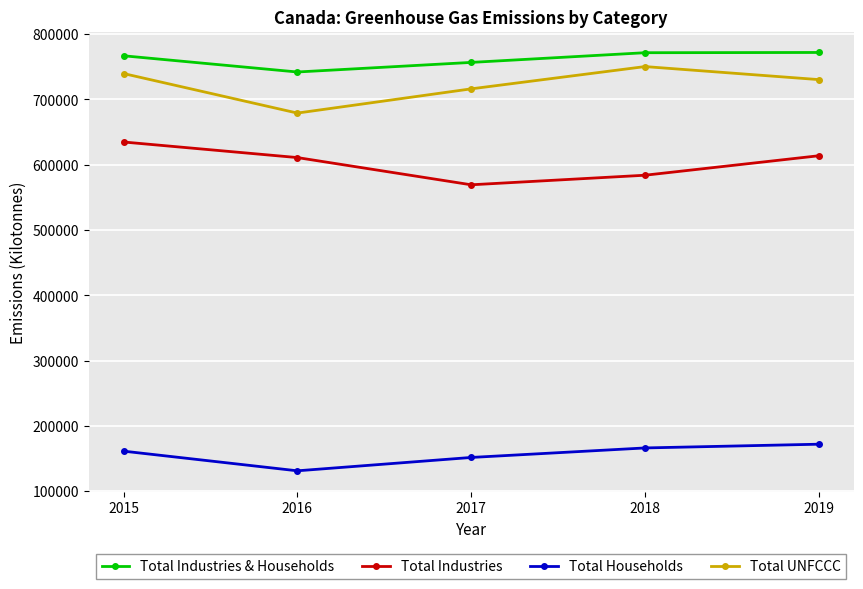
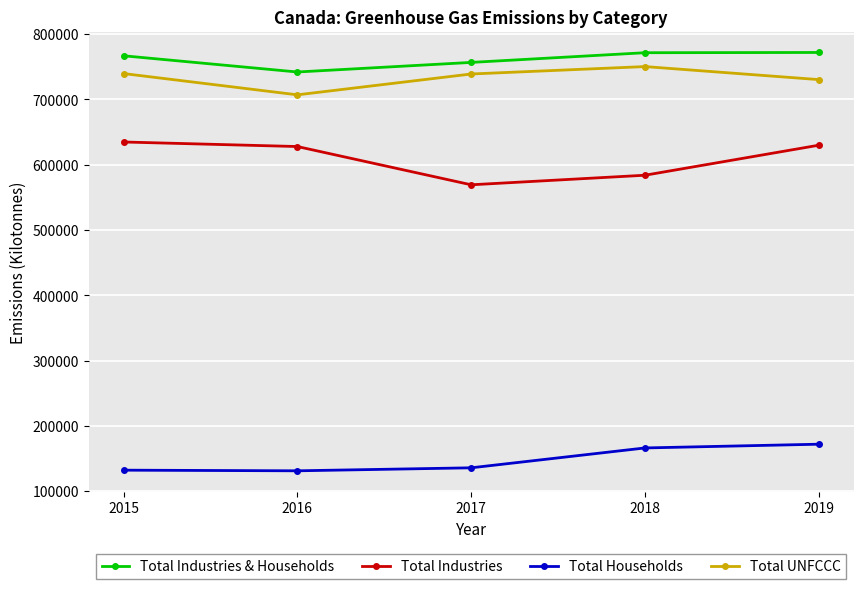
  {
    "Total Industries & Households": {
      "2015": 770000,
      "2016": 740000,
      "2017": 760000,
      "2018": 770000,
      "2019": 770000
    },
    "Total Industries": {
      "2015": 630000,
-     "2016": 610000,
+     "2016": 630000,
      "2017": 570000,
      "2018": 580000,
-     "2019": 610000
+     "2019": 630000
    },
    "Total Households": {
-     "2015": 160000,
+     "2015": 130000,
      "2016": 130000,
-     "2017": 150000,
+     "2017": 140000,
      "2018": 170000,
      "2019": 170000
    },
    "Total UNFCCC": {
      "2015": 740000,
-     "2016": 680000,
-     "2017": 720000,
+     "2016": 710000,
+     "2017": 740000,
      "2018": 750000,
      "2019": 730000
    }
  }
